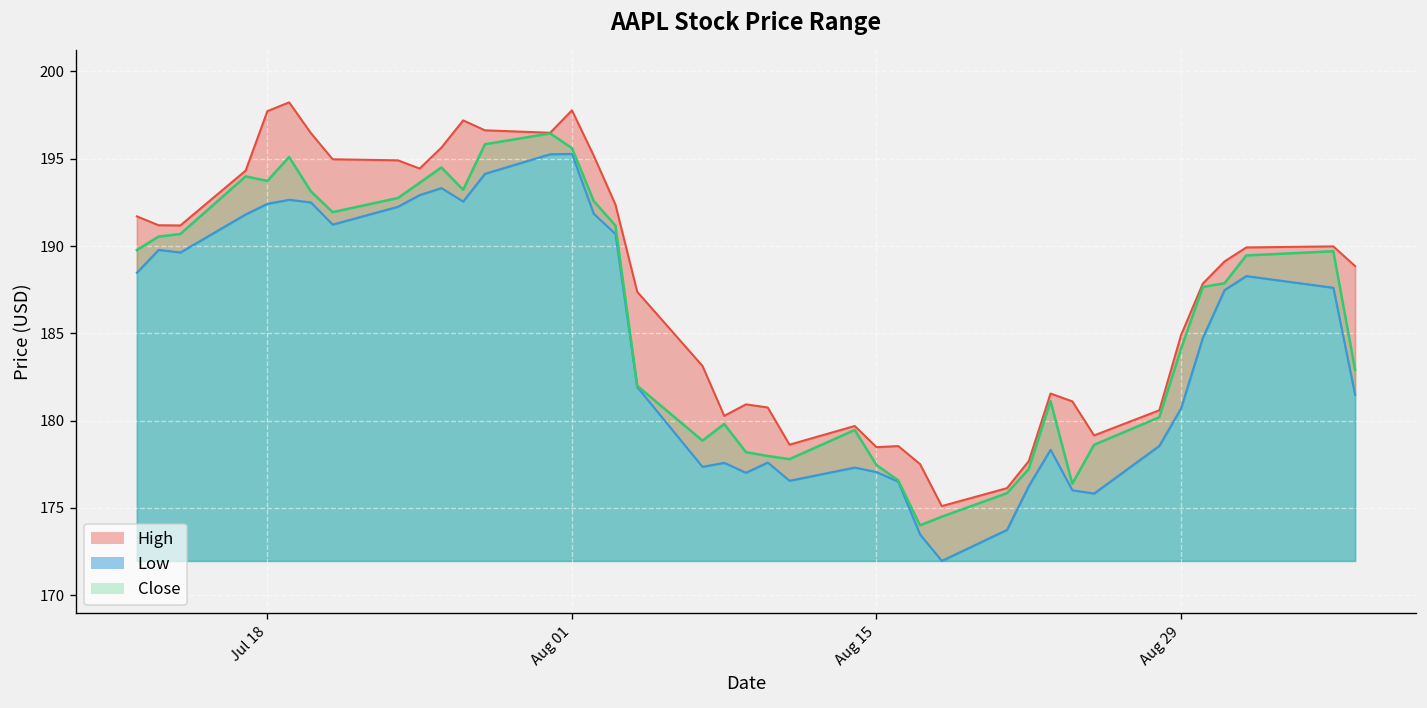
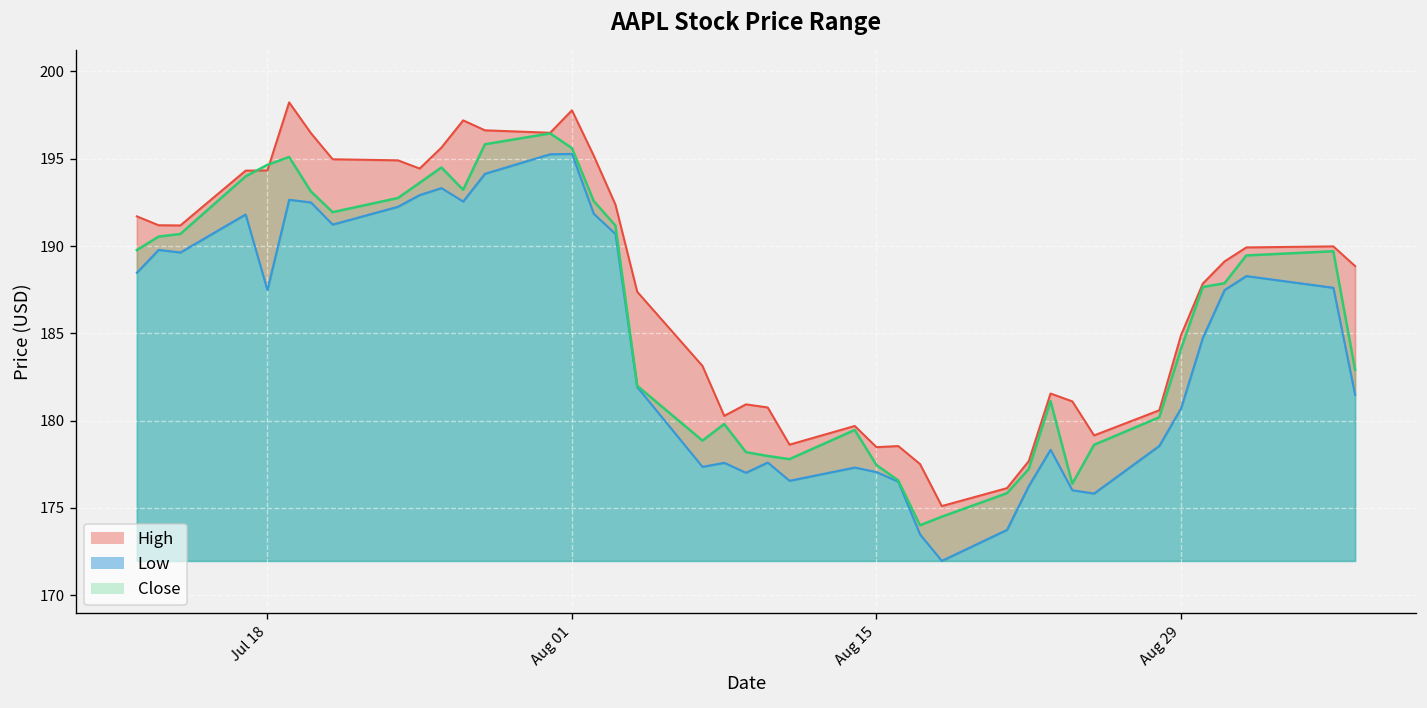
  {
    "High": {
-     "Jul 18": 197.7,
+     "Jul 18": 194.3,
      "Aug 01": 197.8,
      "Aug 15": 178.5,
      "Aug 29": 184.9
    },
    "Low": {
-     "Jul 18": 192.4,
+     "Jul 18": 187.5,
      "Aug 01": 195.3,
      "Aug 15": 177.1,
      "Aug 29": 180.7
    },
    "Close": {
-     "Jul 18": 193.7,
+     "Jul 18": 194.6,
      "Aug 01": 195.6,
      "Aug 15": 177.4,
      "Aug 29": 184.1
    }
  }
